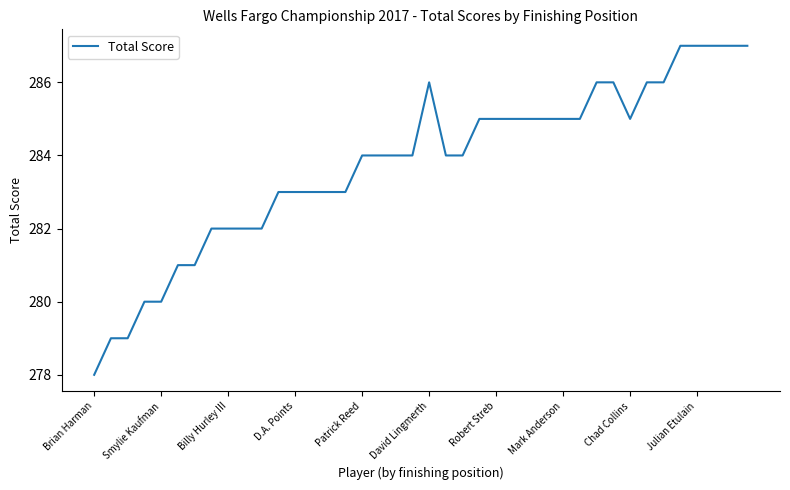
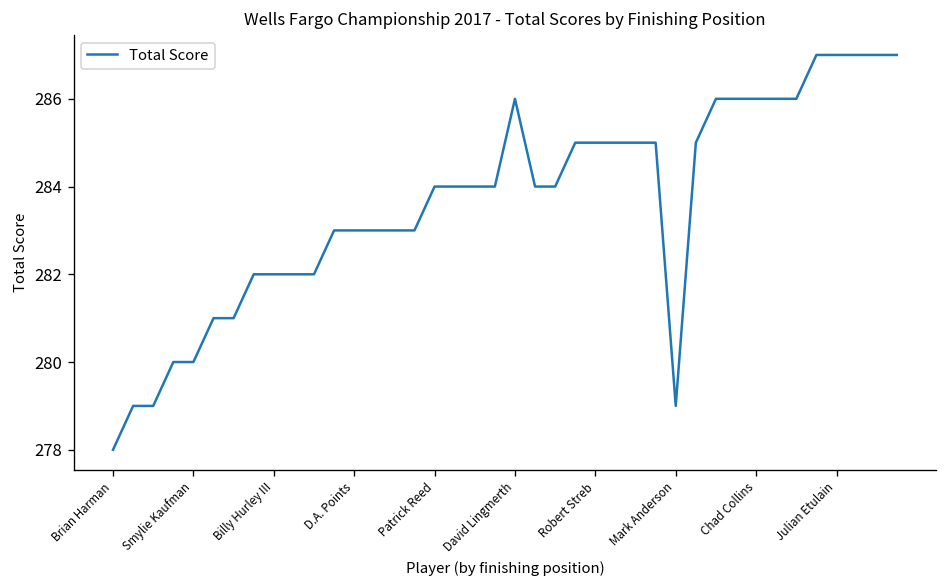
  {
    "Brian Harman": 278,
    "Smylie Kaufman": 280,
    "Billy Hurley III": 282,
    "D.A. Points": 283,
    "Patrick Reed": 284,
    "David Lingmerth": 286,
    "Robert Streb": 285,
-   "Mark Anderson": 285,
-   "Chad Collins": 285,
+   "Mark Anderson": 279,
+   "Chad Collins": 286,
    "Julian Etulain": 287
  }
